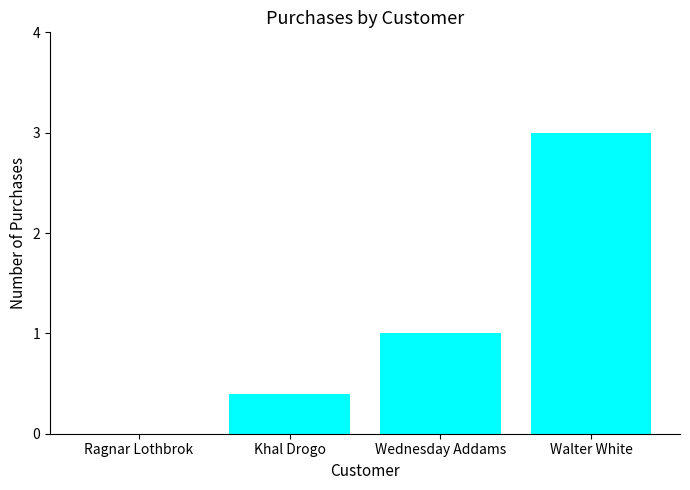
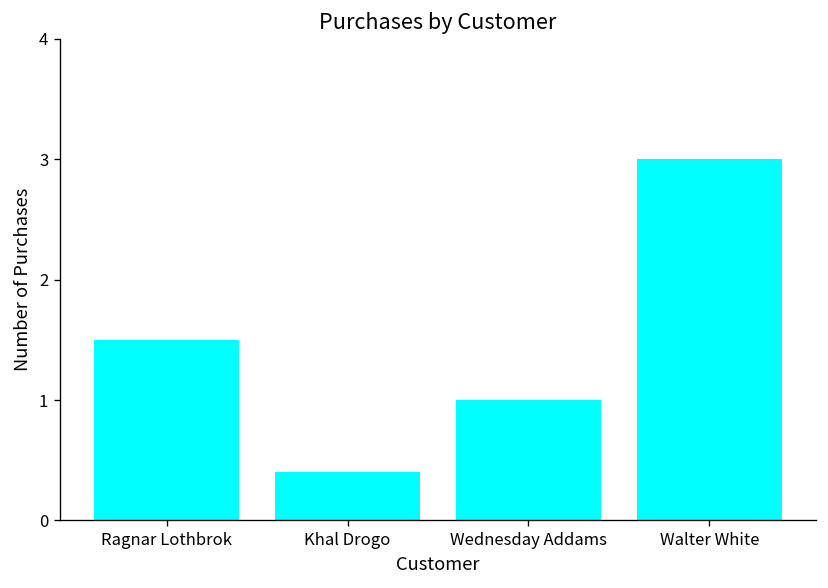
  {
-   "Ragnar Lothbrok": 0.0,
+   "Ragnar Lothbrok": 1.5,
    "Khal Drogo": 0.4,
    "Wednesday Addams": 1.0,
    "Walter White": 3.0
  }
